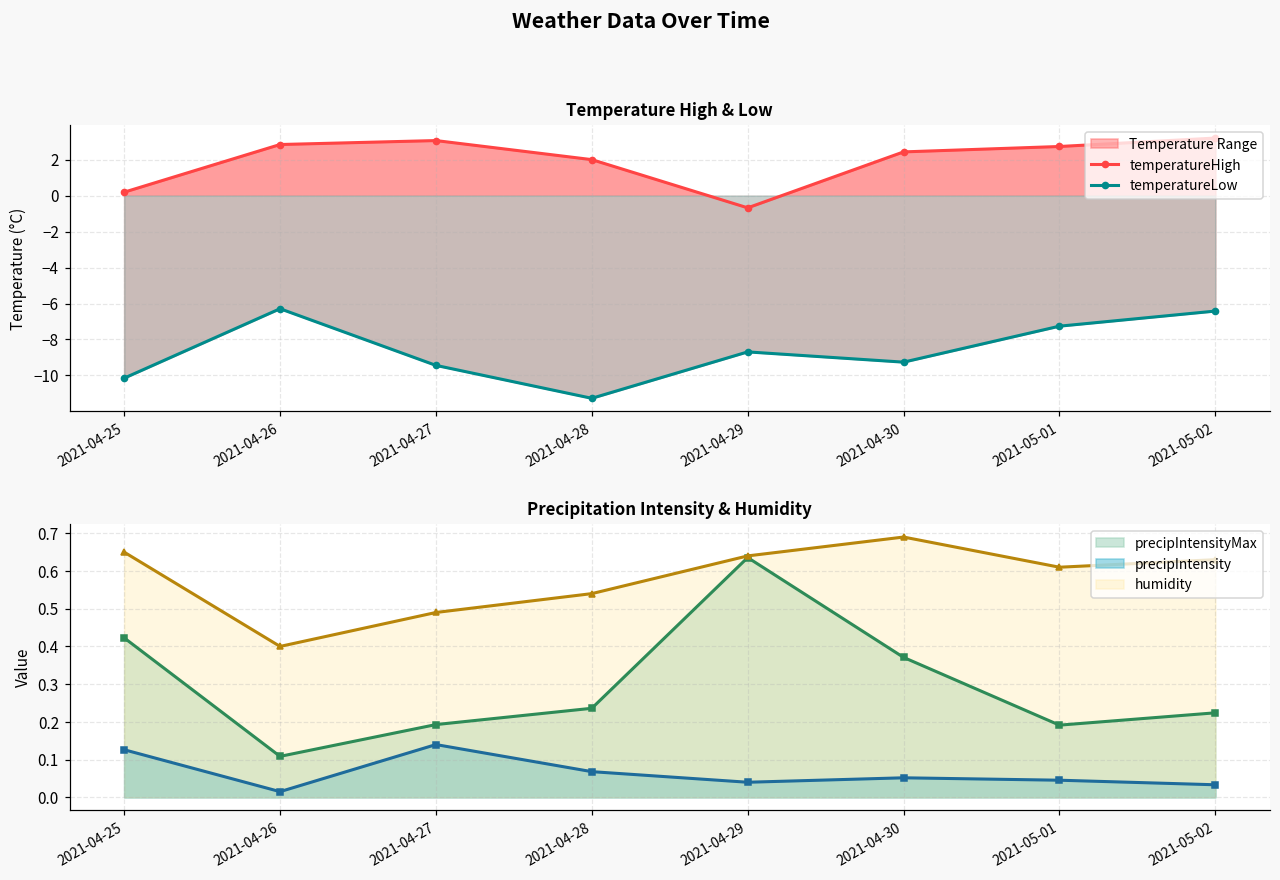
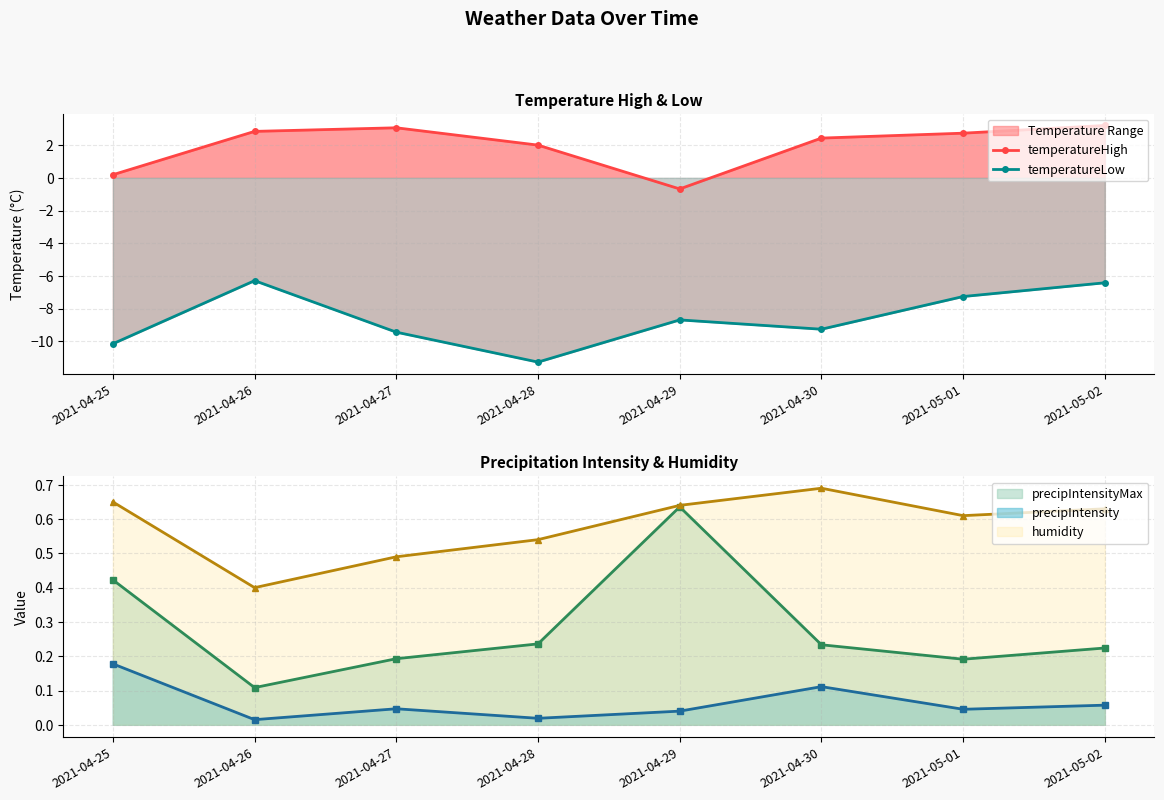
  {
    "Temperature High & Low": {
      "temperatureLow": {
        "2021-04-25": -10.2,
        "2021-04-26": -6.3,
        "2021-04-27": -9.4,
        "2021-04-28": -11.3,
        "2021-04-29": -8.7,
        "2021-04-30": -9.3,
        "2021-05-01": -7.3,
        "2021-05-02": -6.4
      }
    },
    "Precipitation Intensity & Humidity": {
      "precipIntensityMax": {
        "2021-04-25": 0.42,
        "2021-04-26": 0.11,
        "2021-04-27": 0.19,
        "2021-04-28": 0.24,
-       "2021-04-30": 0.37,
+       "2021-04-30": 0.23,
        "2021-05-01": 0.19,
        "2021-05-02": 0.22
      },
      "precipIntensity": {
-       "2021-04-25": 0.13,
+       "2021-04-25": 0.18,
        "2021-04-26": 0.02,
-       "2021-04-27": 0.14,
-       "2021-04-28": 0.07,
+       "2021-04-27": 0.05,
+       "2021-04-28": 0.02,
        "2021-04-29": 0.04,
-       "2021-04-30": 0.05,
+       "2021-04-30": 0.11,
        "2021-05-01": 0.05,
-       "2021-05-02": 0.03
+       "2021-05-02": 0.06
      },
      "humidity": {
        "2021-04-25": 0.65,
        "2021-04-26": 0.40,
        "2021-04-27": 0.49,
        "2021-04-28": 0.54,
        "2021-04-30": 0.69,
        "2021-05-01": 0.61
      }
    }
  }
